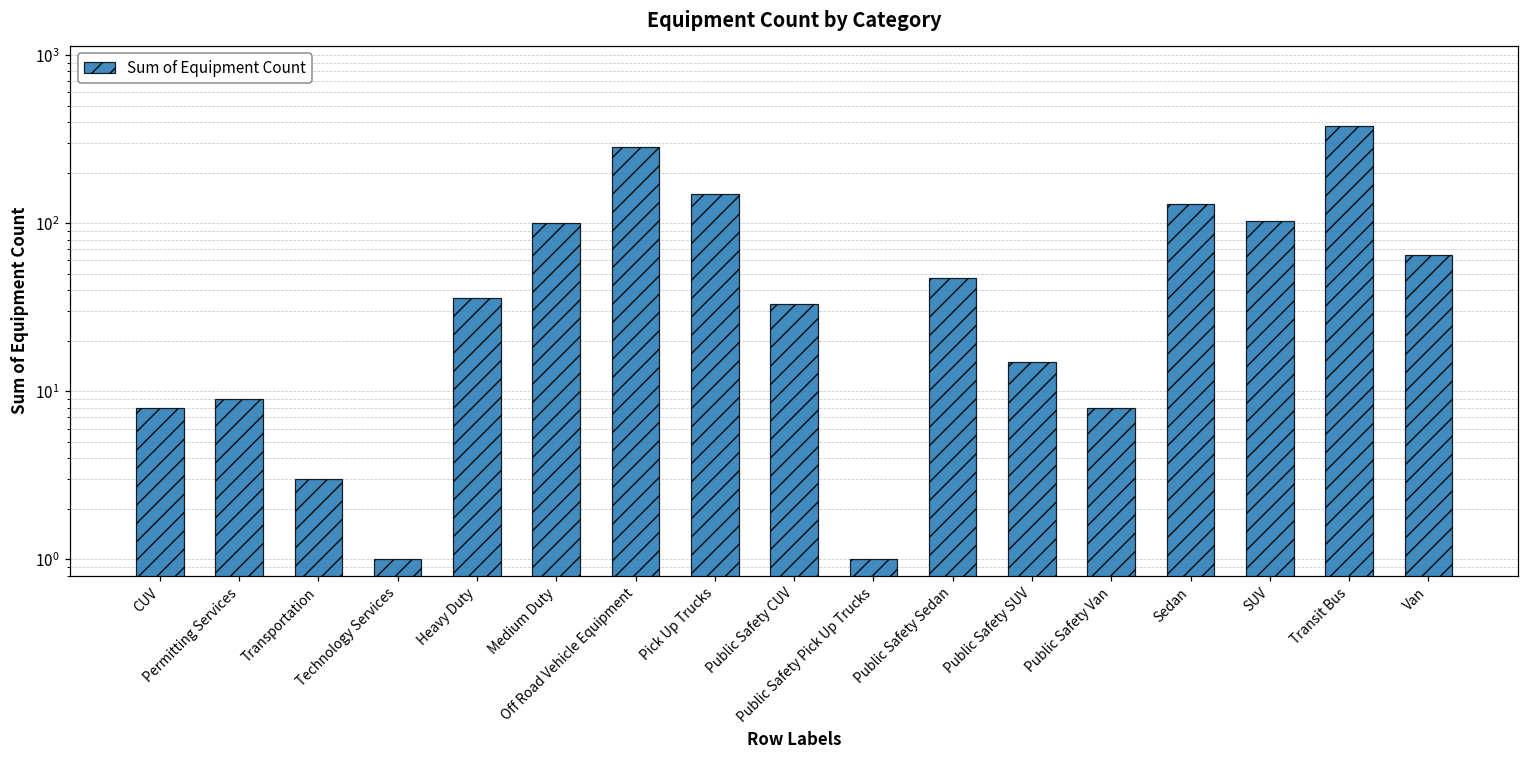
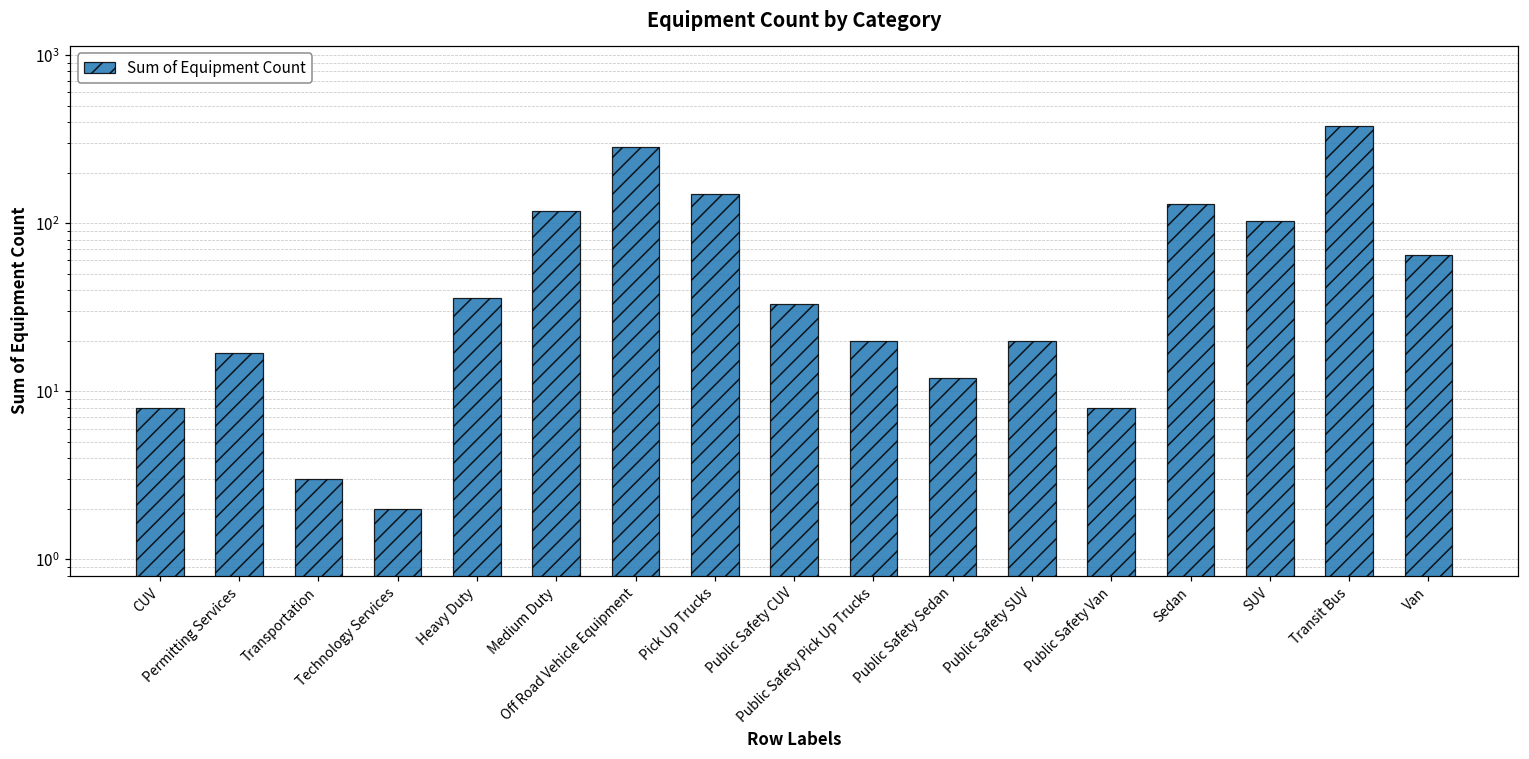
  {
    "CUV": 8,
-   "Permitting Services": 9,
+   "Permitting Services": 17,
    "Transportation": 3,
-   "Technology Services": 1,
+   "Technology Services": 2,
    "Heavy Duty": 36,
-   "Medium Duty": 100,
+   "Medium Duty": 120,
    "Off Road Vehicle Equipment": 280,
    "Pick Up Trucks": 150,
    "Public Safety CUV": 33,
-   "Public Safety Pick Up Trucks": 1,
-   "Public Safety Sedan": 47,
-   "Public Safety SUV": 15,
+   "Public Safety Pick Up Trucks": 20,
+   "Public Safety Sedan": 12,
+   "Public Safety SUV": 20,
    "Public Safety Van": 8,
    "Sedan": 130,
    "SUV": 100,
    "Transit Bus": 380,
    "Van": 65
  }
